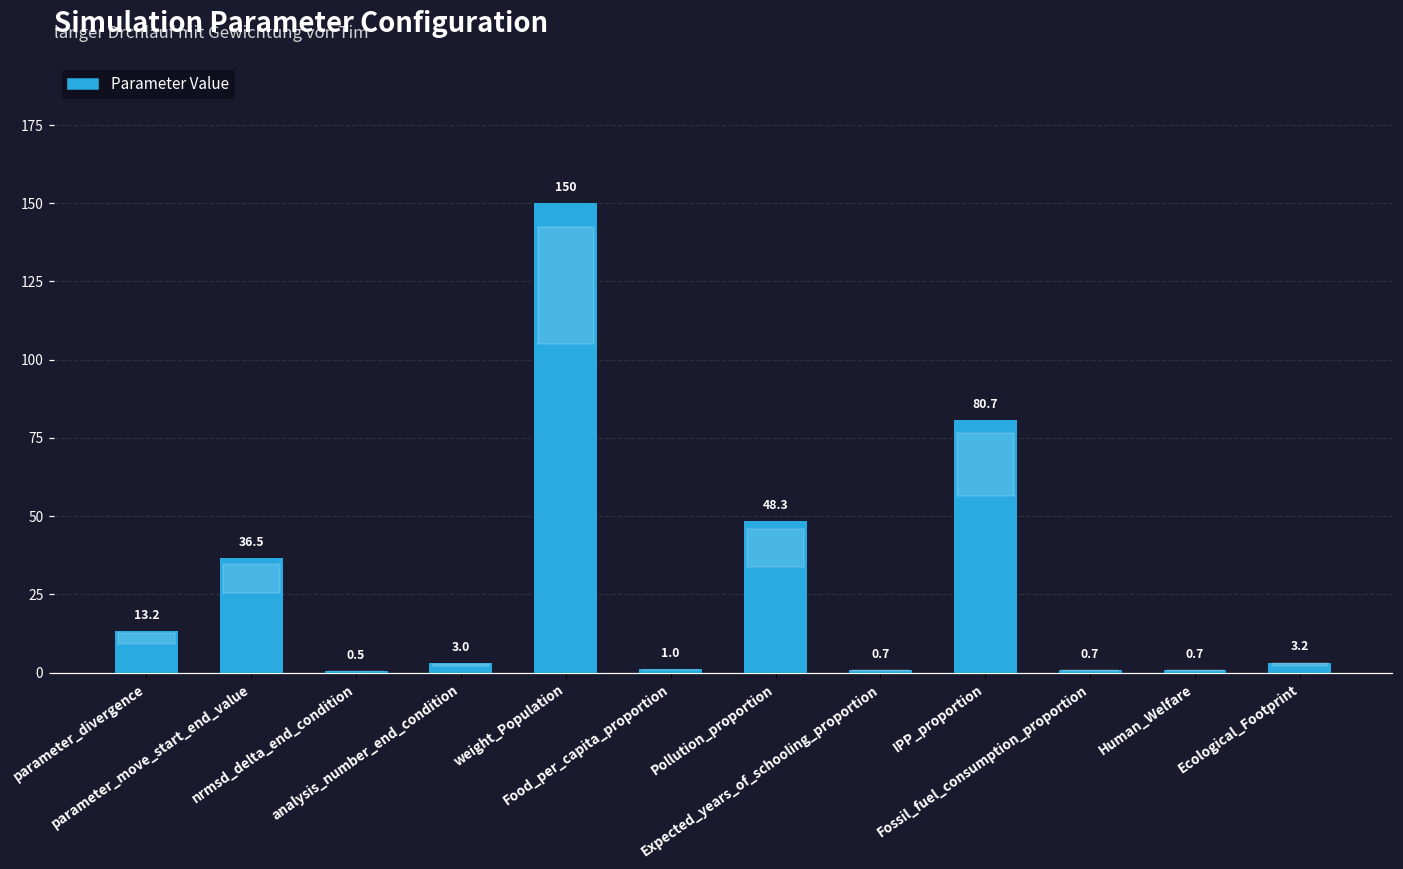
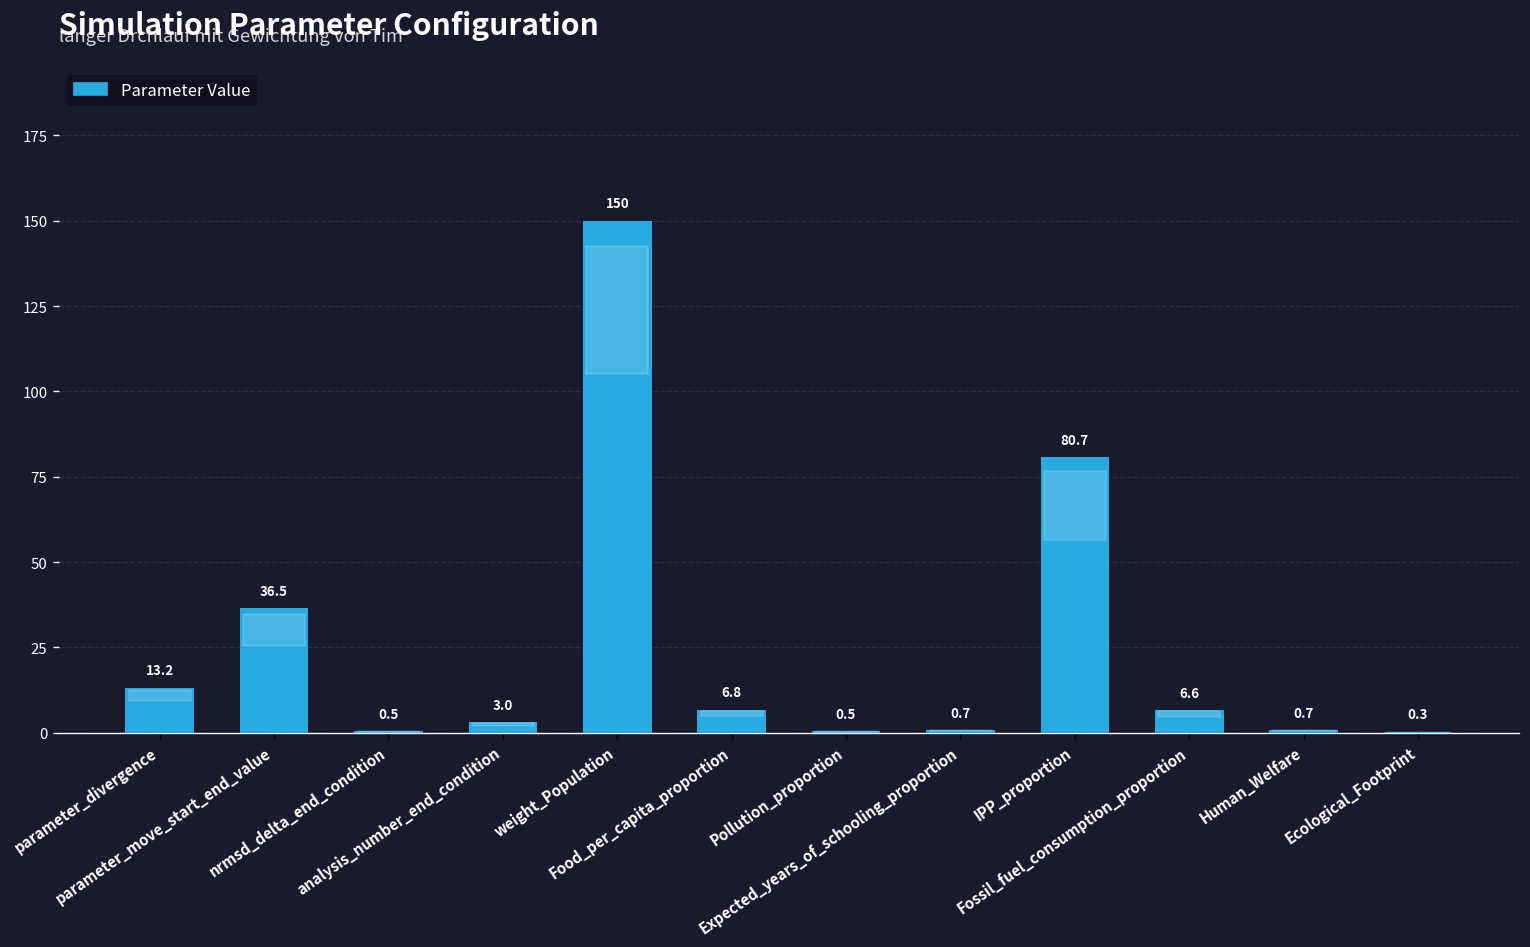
  {
    "parameter_divergence": 13.2,
    "parameter_move_start_end_value": 36.5,
    "nrmsd_delta_end_condition": 0.5,
    "analysis_number_end_condition": 3.0,
    "weight_Population": 150,
-   "Food_per_capita_proportion": 1.0,
-   "Pollution_proportion": 48.3,
+   "Food_per_capita_proportion": 6.8,
+   "Pollution_proportion": 0.5,
    "Expected_years_of_schooling_proportion": 0.7,
    "IPP_proportion": 80.7,
-   "Fossil_fuel_consumption_proportion": 0.7,
+   "Fossil_fuel_consumption_proportion": 6.6,
    "Human_Welfare": 0.7,
-   "Ecological_Footprint": 3.2
+   "Ecological_Footprint": 0.3
  }
